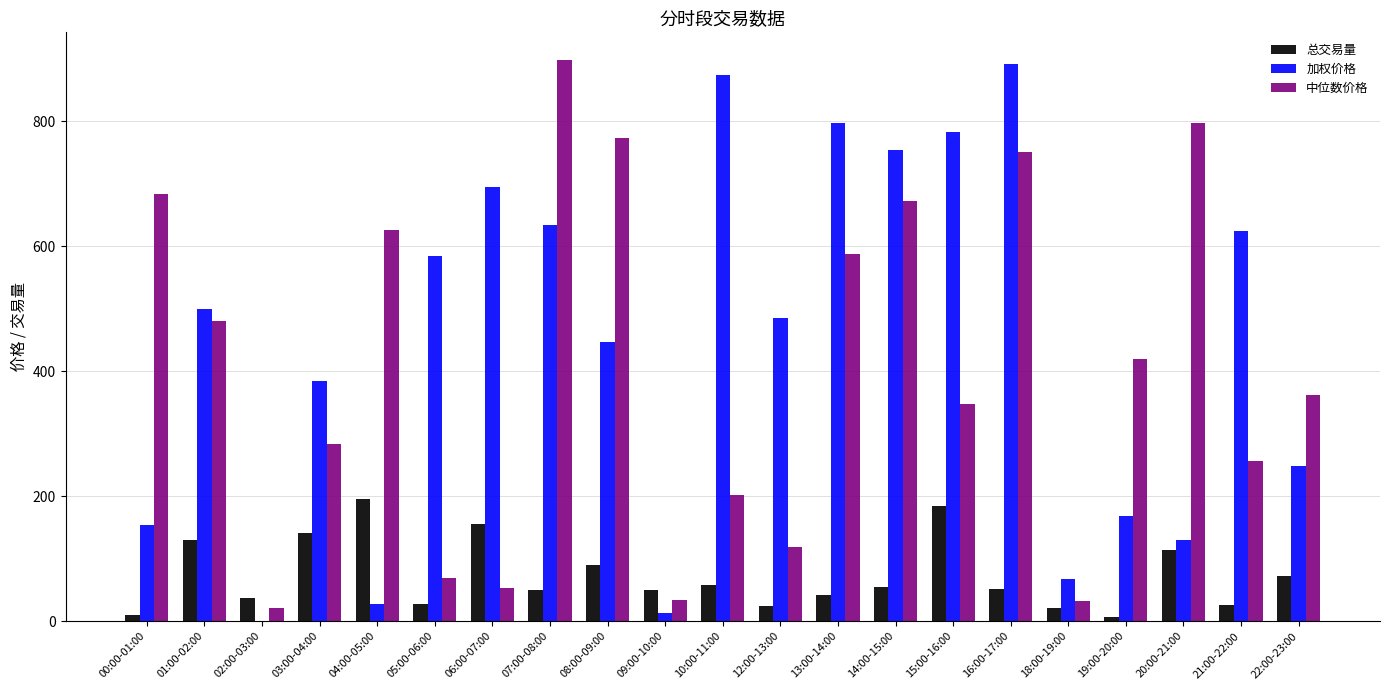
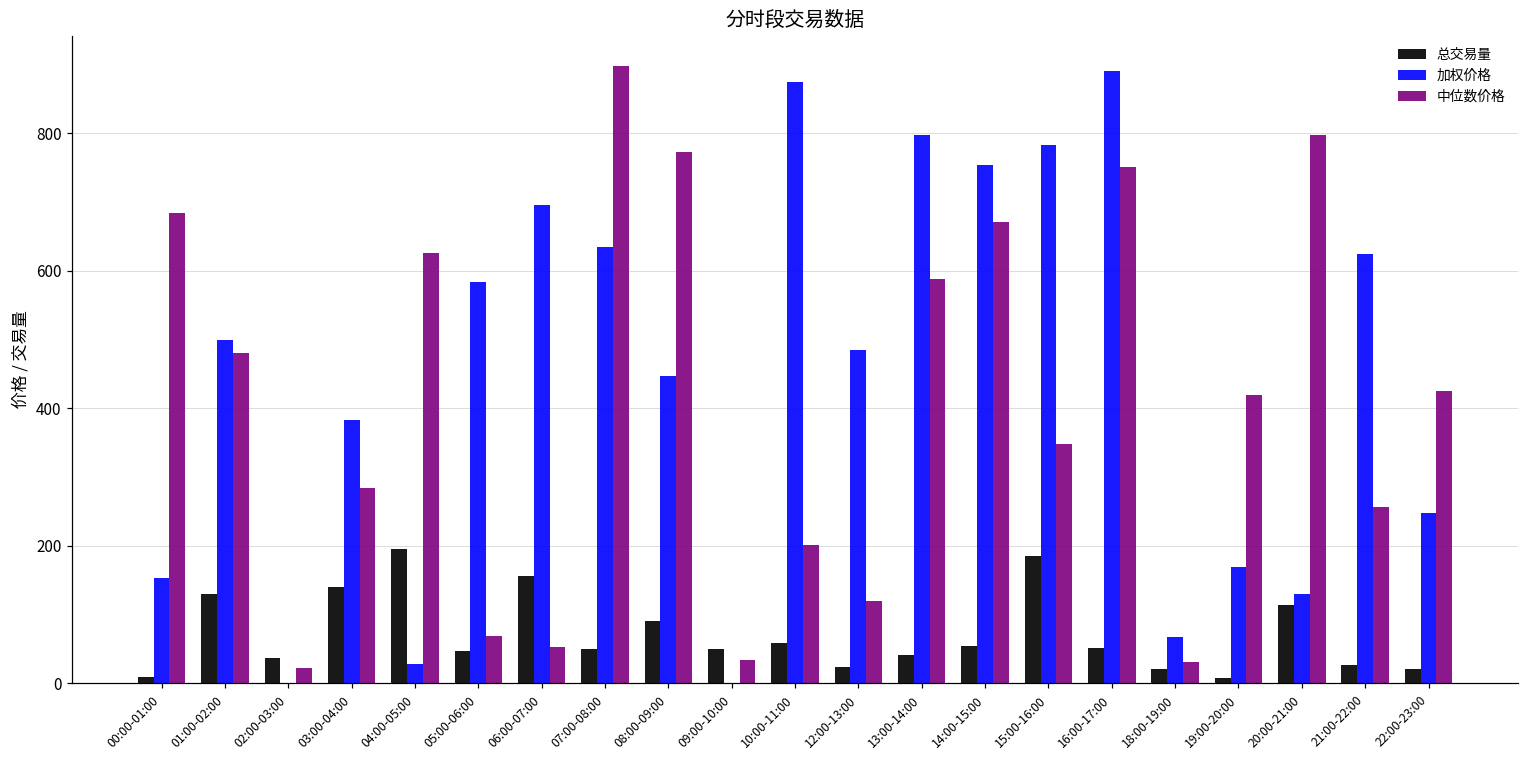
  {
    "总交易量": {
      "00:00-01:00": 10,
      "01:00-02:00": 130,
      "02:00-03:00": 40,
      "03:00-04:00": 140,
      "04:00-05:00": 190,
-     "05:00-06:00": 30,
+     "05:00-06:00": 50,
      "06:00-07:00": 160,
      "07:00-08:00": 50,
      "08:00-09:00": 90,
      "09:00-10:00": 50,
      "10:00-11:00": 60,
      "12:00-13:00": 20,
      "13:00-14:00": 40,
      "14:00-15:00": 50,
      "15:00-16:00": 180,
      "16:00-17:00": 50,
      "18:00-19:00": 20,
      "19:00-20:00": 10,
      "20:00-21:00": 110,
      "21:00-22:00": 30,
-     "22:00-23:00": 70
+     "22:00-23:00": 20
    },
    "加权价格": {
      "00:00-01:00": 150,
      "01:00-02:00": 500,
      "02:00-03:00": 0,
      "03:00-04:00": 380,
      "04:00-05:00": 30,
      "05:00-06:00": 580,
      "06:00-07:00": 700,
      "07:00-08:00": 630,
      "08:00-09:00": 450,
-     "09:00-10:00": 10,
+     "09:00-10:00": 0,
      "10:00-11:00": 870,
      "12:00-13:00": 490,
      "13:00-14:00": 800,
      "14:00-15:00": 750,
      "15:00-16:00": 780,
      "16:00-17:00": 890,
      "18:00-19:00": 70,
      "19:00-20:00": 170,
      "20:00-21:00": 130,
      "21:00-22:00": 620,
      "22:00-23:00": 250
    },
    "中位数价格": {
      "00:00-01:00": 680,
      "01:00-02:00": 480,
      "02:00-03:00": 20,
      "03:00-04:00": 280,
      "04:00-05:00": 630,
      "05:00-06:00": 70,
      "06:00-07:00": 50,
      "07:00-08:00": 900,
      "08:00-09:00": 770,
      "09:00-10:00": 30,
      "10:00-11:00": 200,
      "12:00-13:00": 120,
      "13:00-14:00": 590,
      "14:00-15:00": 670,
      "15:00-16:00": 350,
      "16:00-17:00": 750,
      "18:00-19:00": 30,
      "19:00-20:00": 420,
      "20:00-21:00": 800,
      "21:00-22:00": 260,
-     "22:00-23:00": 360
+     "22:00-23:00": 420
    }
  }
